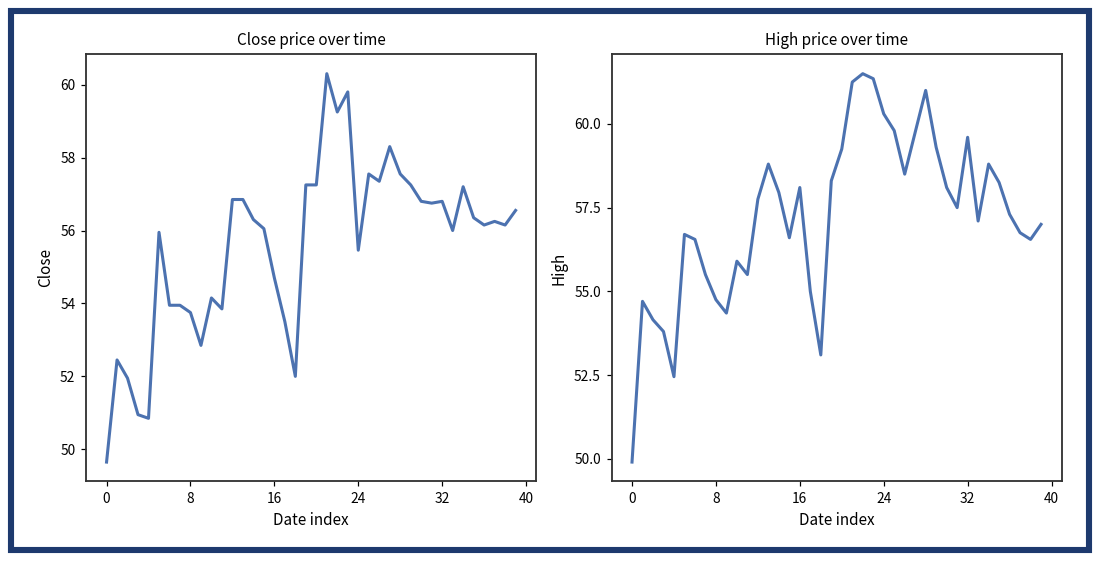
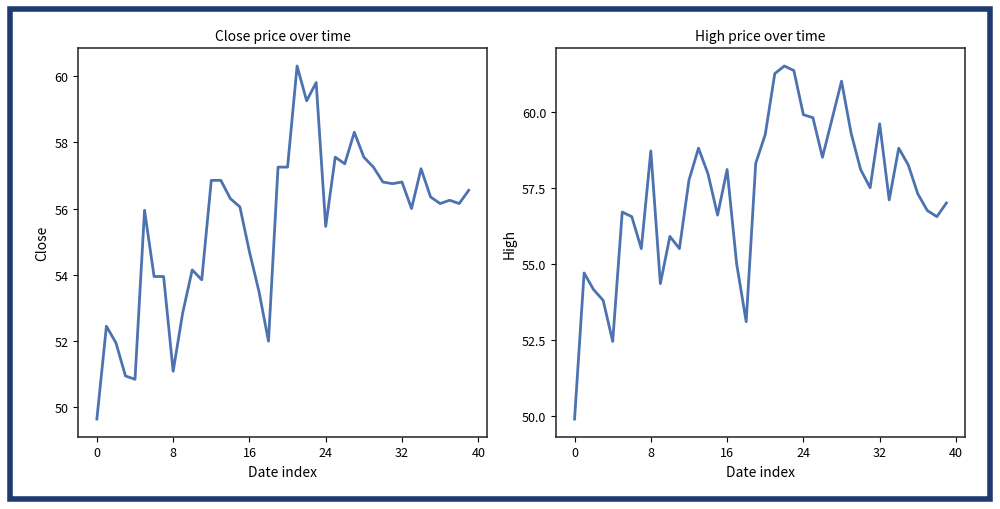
  {
    "Close price over time": {
      "0": 49.7,
-     "8": 53.8,
+     "8": 51.1,
      "16": 54.7,
      "24": 55.5,
      "32": 56.8
    },
    "High price over time": {
      "0": 49.9,
-     "8": 54.8,
+     "8": 58.7,
      "16": 58.1,
-     "24": 60.3,
+     "24": 59.9,
      "32": 59.6
    }
  }
